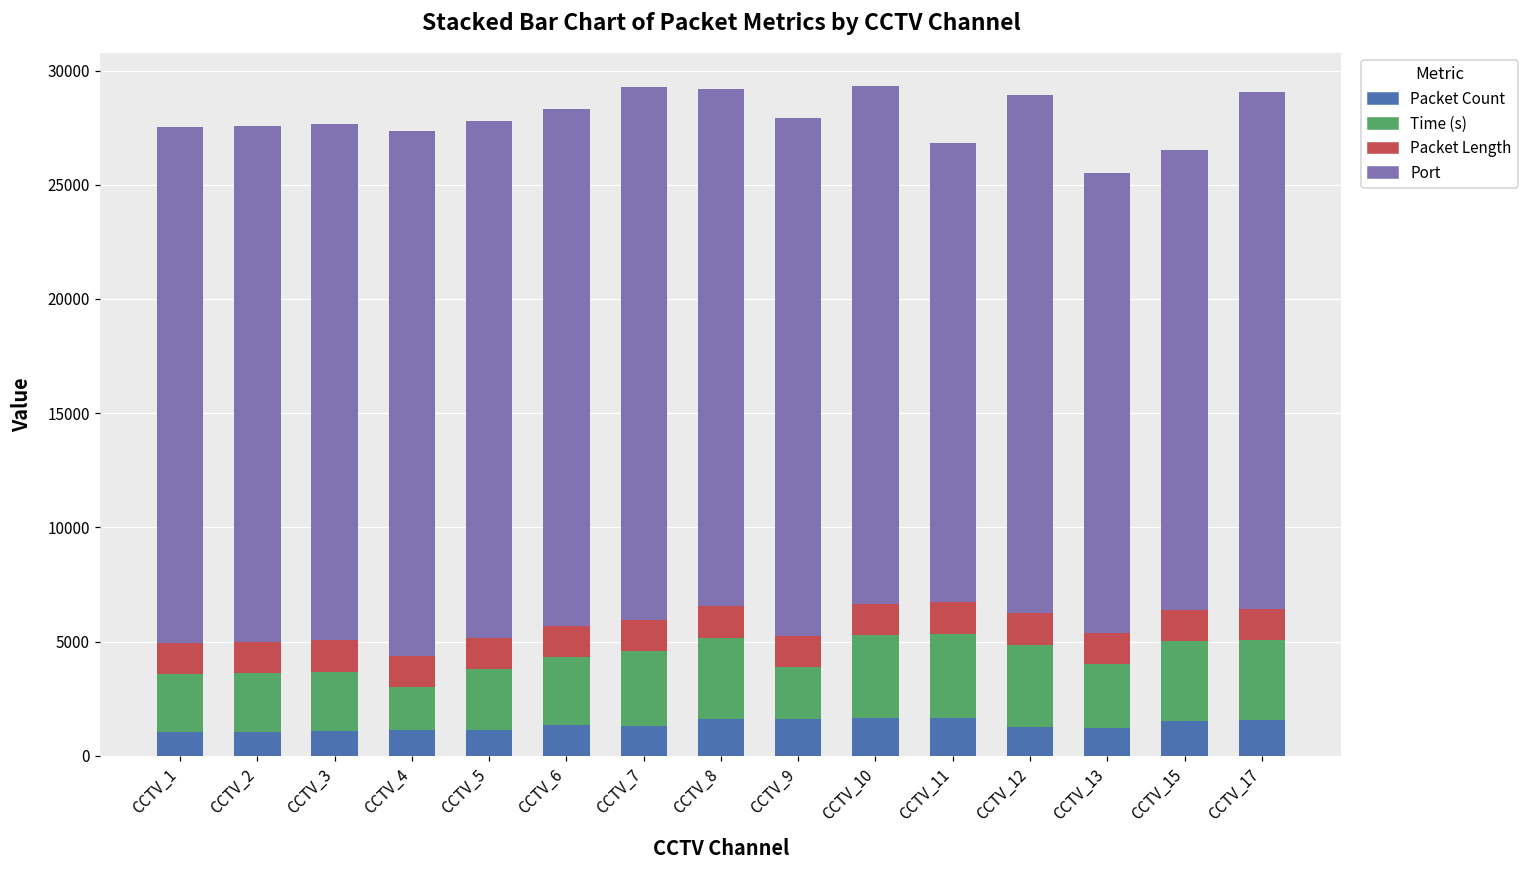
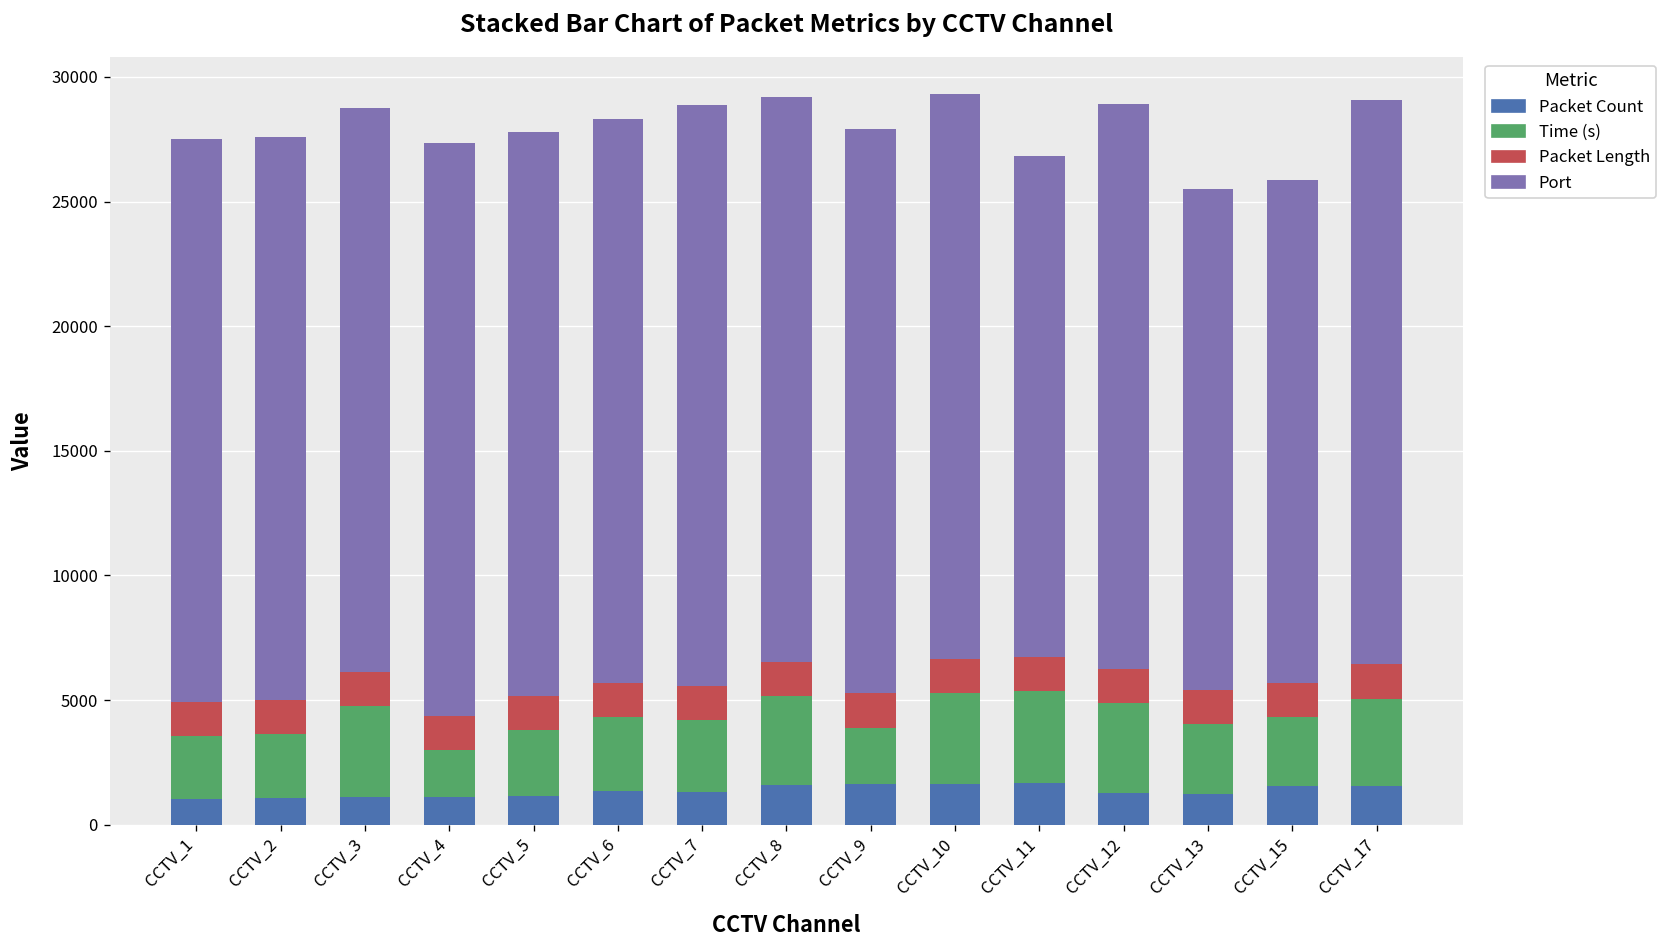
  {
    "Time (s)": {
      "CCTV_1": 2500,
      "CCTV_2": 2600,
-     "CCTV_3": 2600,
+     "CCTV_3": 3700,
      "CCTV_4": 1900,
      "CCTV_5": 2700,
      "CCTV_6": 3000,
-     "CCTV_7": 3300,
+     "CCTV_7": 2900,
      "CCTV_8": 3600,
      "CCTV_9": 2300,
      "CCTV_10": 3600,
      "CCTV_11": 3700,
      "CCTV_12": 3600,
      "CCTV_13": 2800,
-     "CCTV_15": 3500,
+     "CCTV_15": 2800,
      "CCTV_17": 3500
    },
    "Packet Length": {
      "CCTV_1": 1400,
      "CCTV_2": 1400,
      "CCTV_3": 1400,
      "CCTV_4": 1400,
      "CCTV_5": 1400,
      "CCTV_6": 1400,
      "CCTV_7": 1400,
      "CCTV_8": 1400,
      "CCTV_9": 1400,
      "CCTV_10": 1400,
      "CCTV_11": 1400,
      "CCTV_12": 1400,
      "CCTV_13": 1400,
      "CCTV_15": 1400,
      "CCTV_17": 1400
    }
  }
